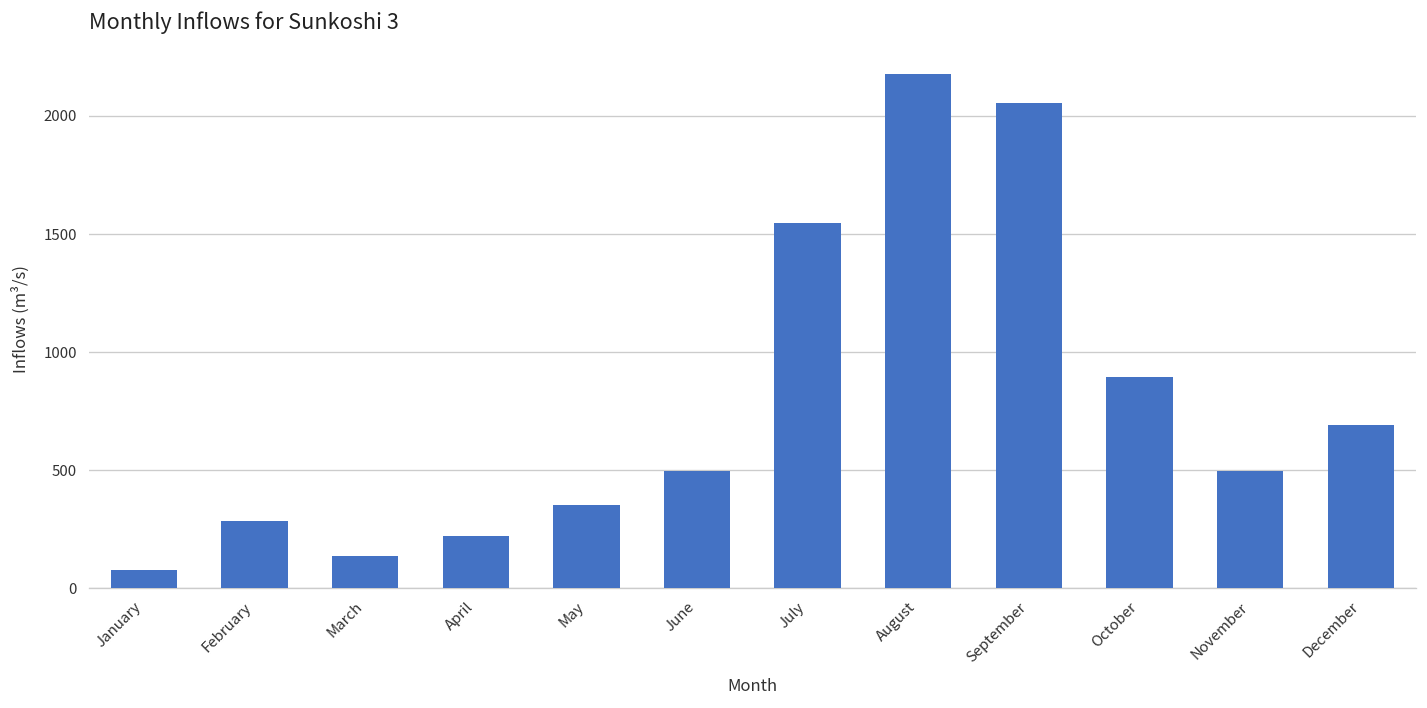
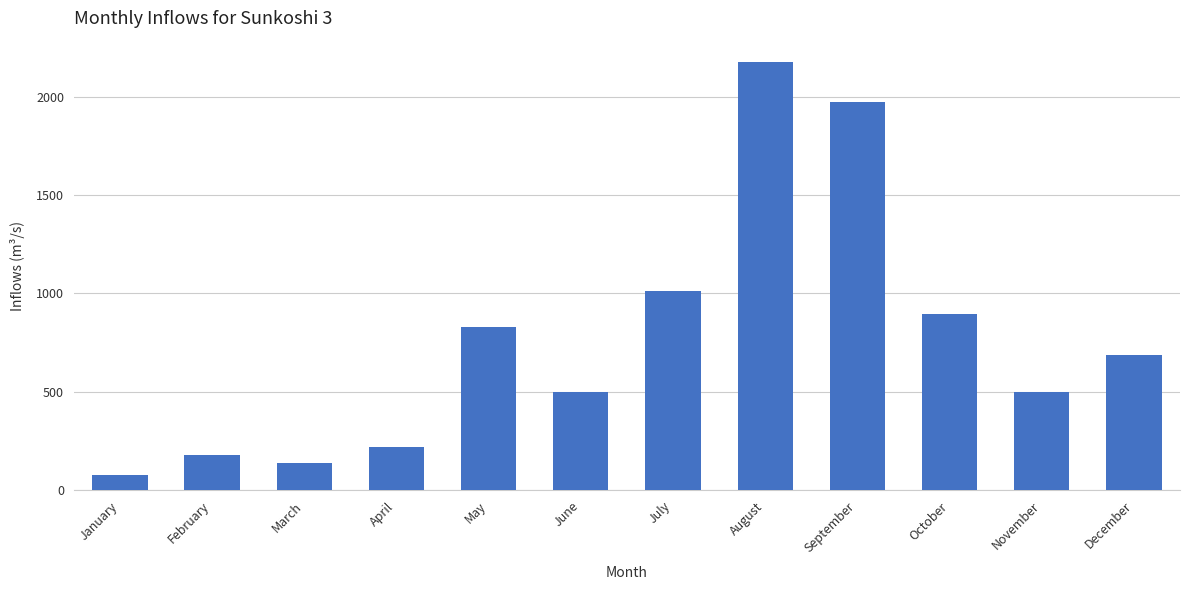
  {
    "January": 80,
-   "February": 280,
+   "February": 180,
    "March": 140,
    "April": 220,
-   "May": 350,
+   "May": 830,
    "June": 500,
-   "July": 1550,
+   "July": 1010,
    "August": 2180,
-   "September": 2050,
+   "September": 1970,
    "October": 900,
    "November": 500,
    "December": 690
  }
